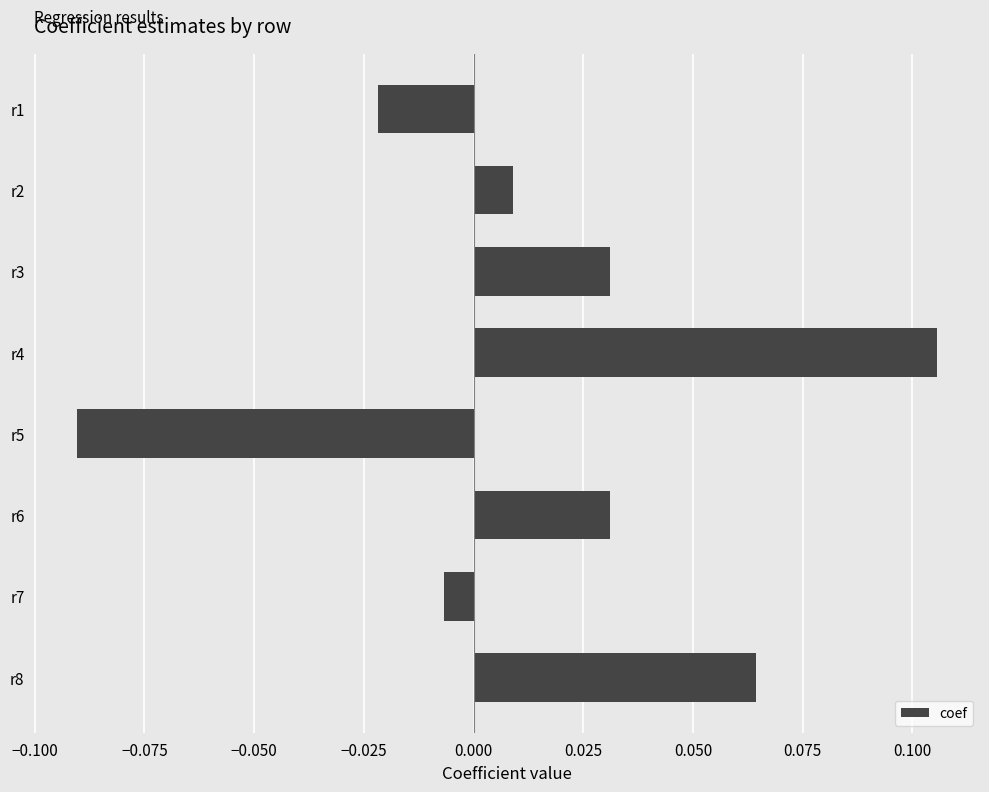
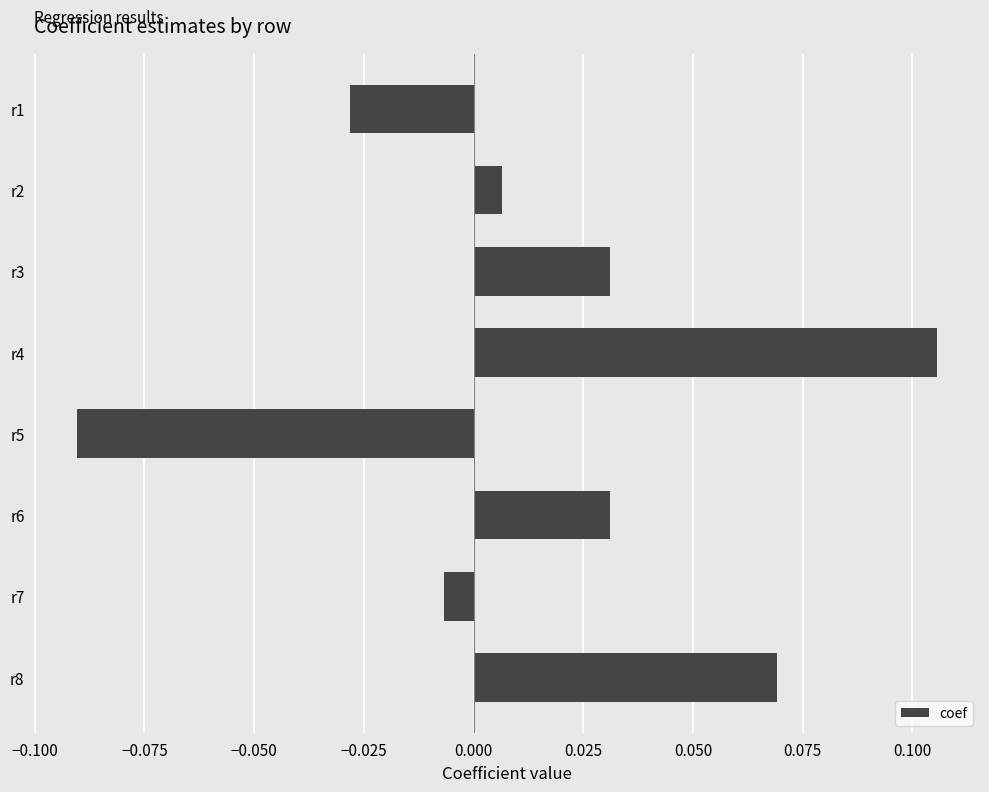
  {
-   "r1": -0.022,
-   "r2": 0.009,
+   "r1": -0.028,
+   "r2": 0.006,
    "r3": 0.031,
    "r4": 0.106,
    "r5": -0.090,
    "r6": 0.031,
    "r7": -0.007,
-   "r8": 0.064
+   "r8": 0.069
  }
